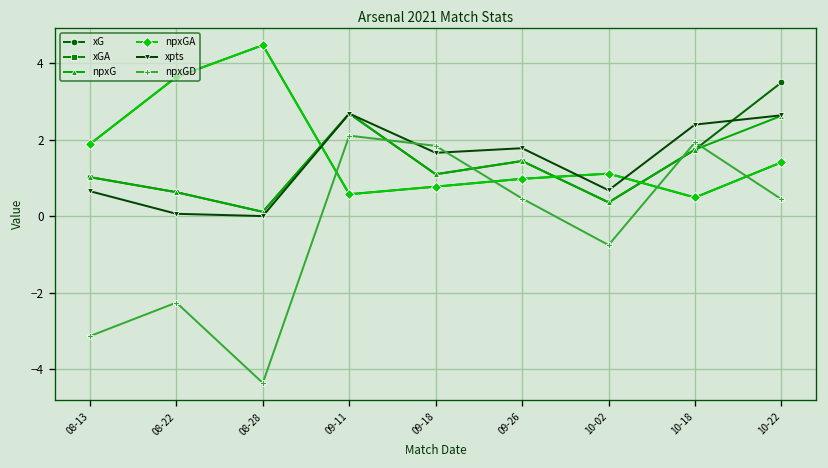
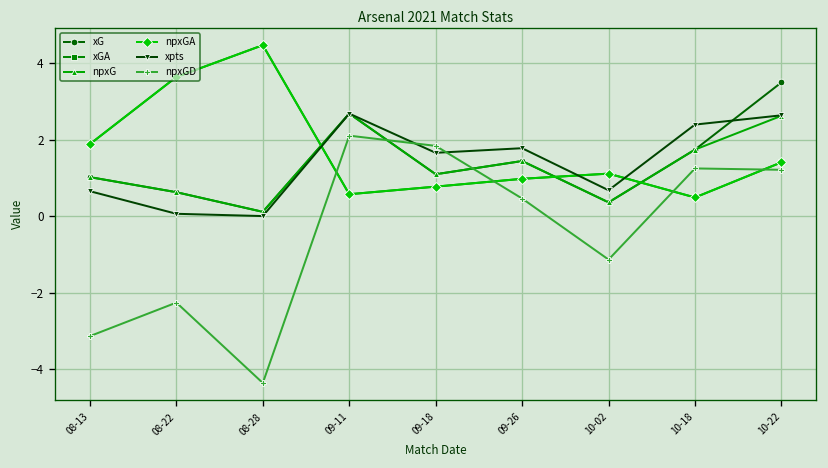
  {
    "npxGD": {
      "08-13": -3.1,
      "08-22": -2.3,
      "08-28": -4.4,
      "09-11": 2.1,
      "09-18": 1.8,
      "09-26": 0.5,
-     "10-02": -0.8,
-     "10-18": 1.9,
-     "10-22": 0.4
+     "10-02": -1.1,
+     "10-18": 1.3,
+     "10-22": 1.2
    }
  }
